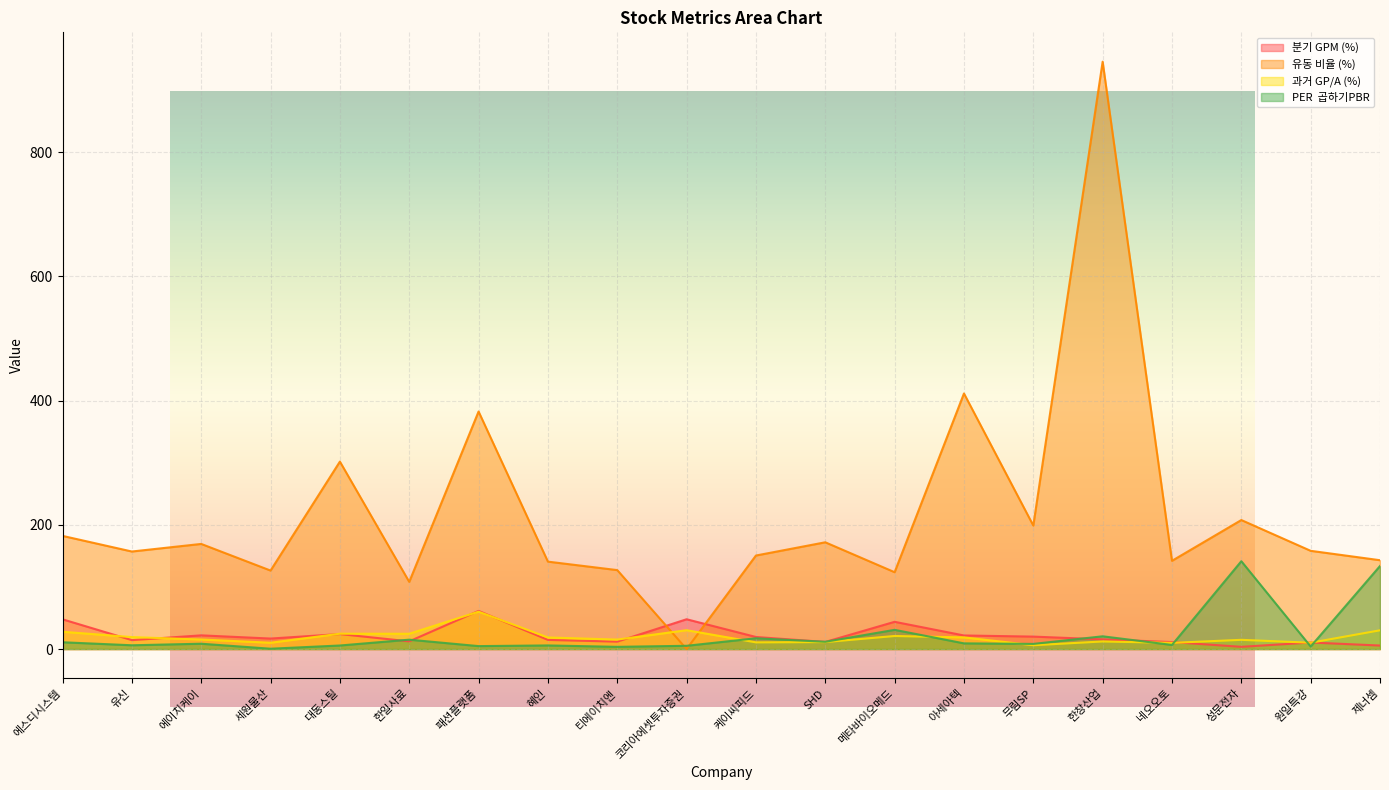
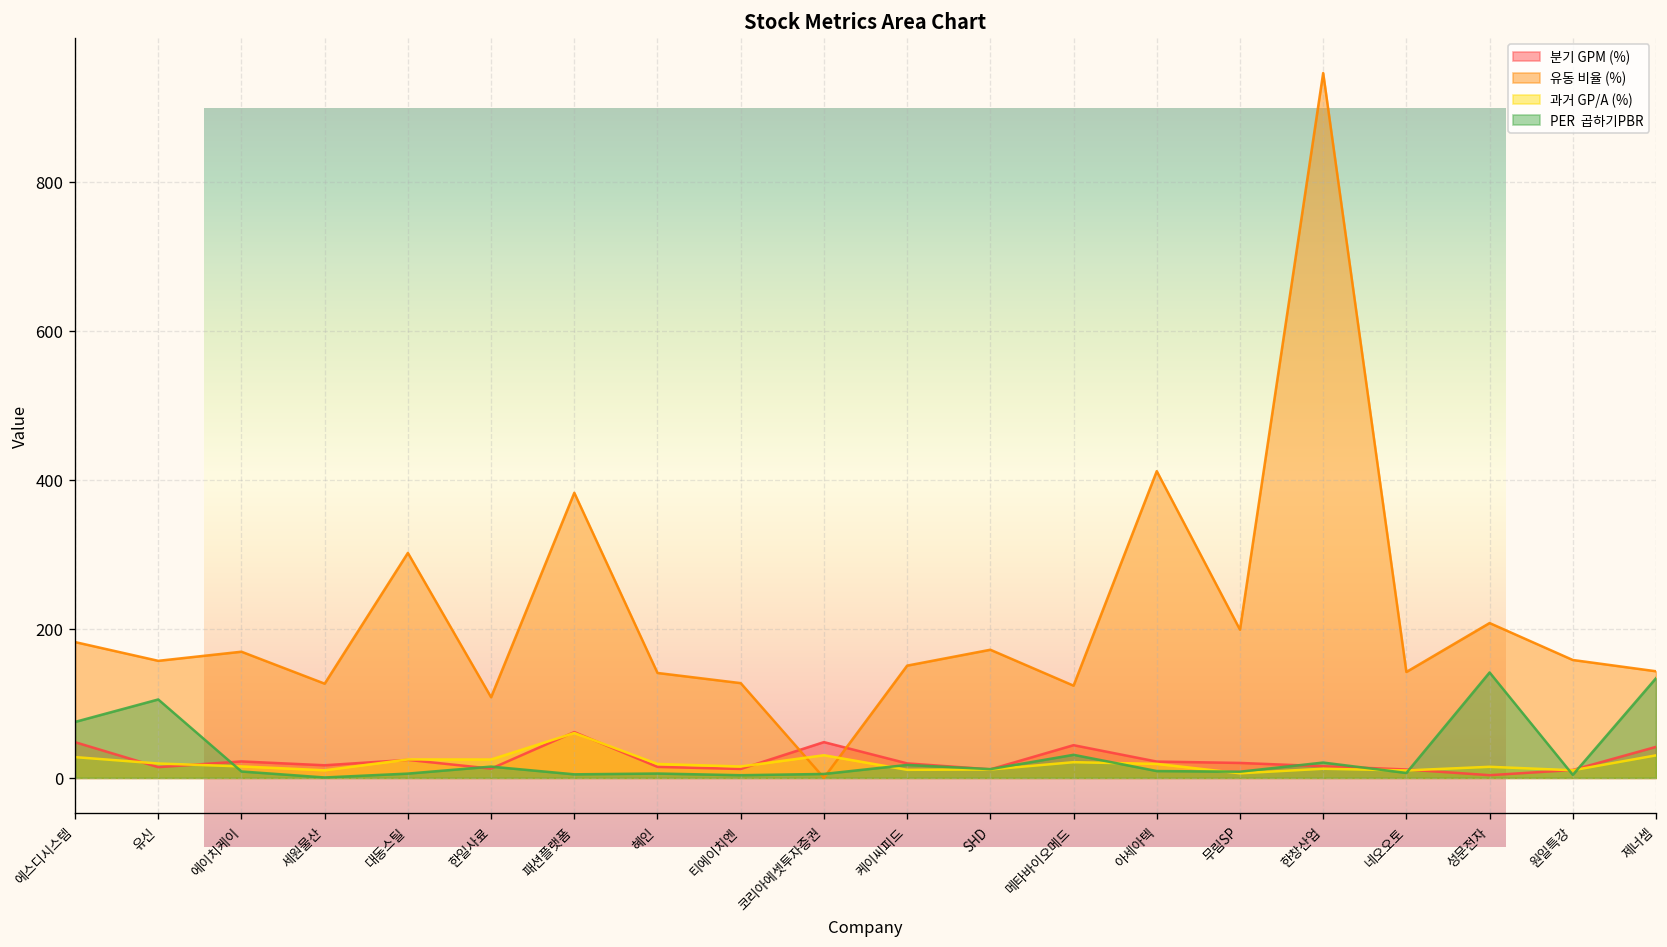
  {
    "Stock Metrics Area Chart": {
      "분기 GPM (%)": {
        "에스디시스템": 50,
        "유신": 10,
-       "제너셈": 10
+       "제너셈": 40
      },
      "PER 곱하기PBR": {
-       "에스디시스템": 10,
-       "유신": 10,
+       "에스디시스템": 80,
+       "유신": 110,
        "원일특강": 0,
        "제너셈": 130
      }
    }
  }
